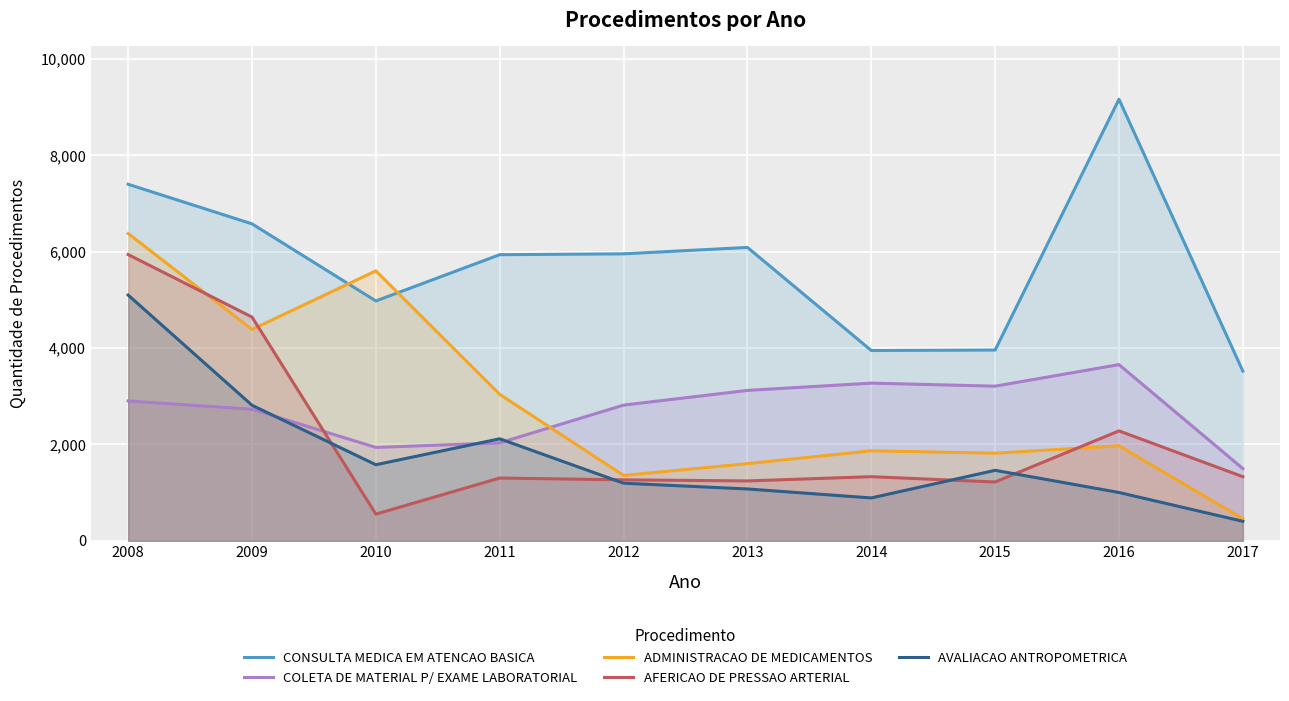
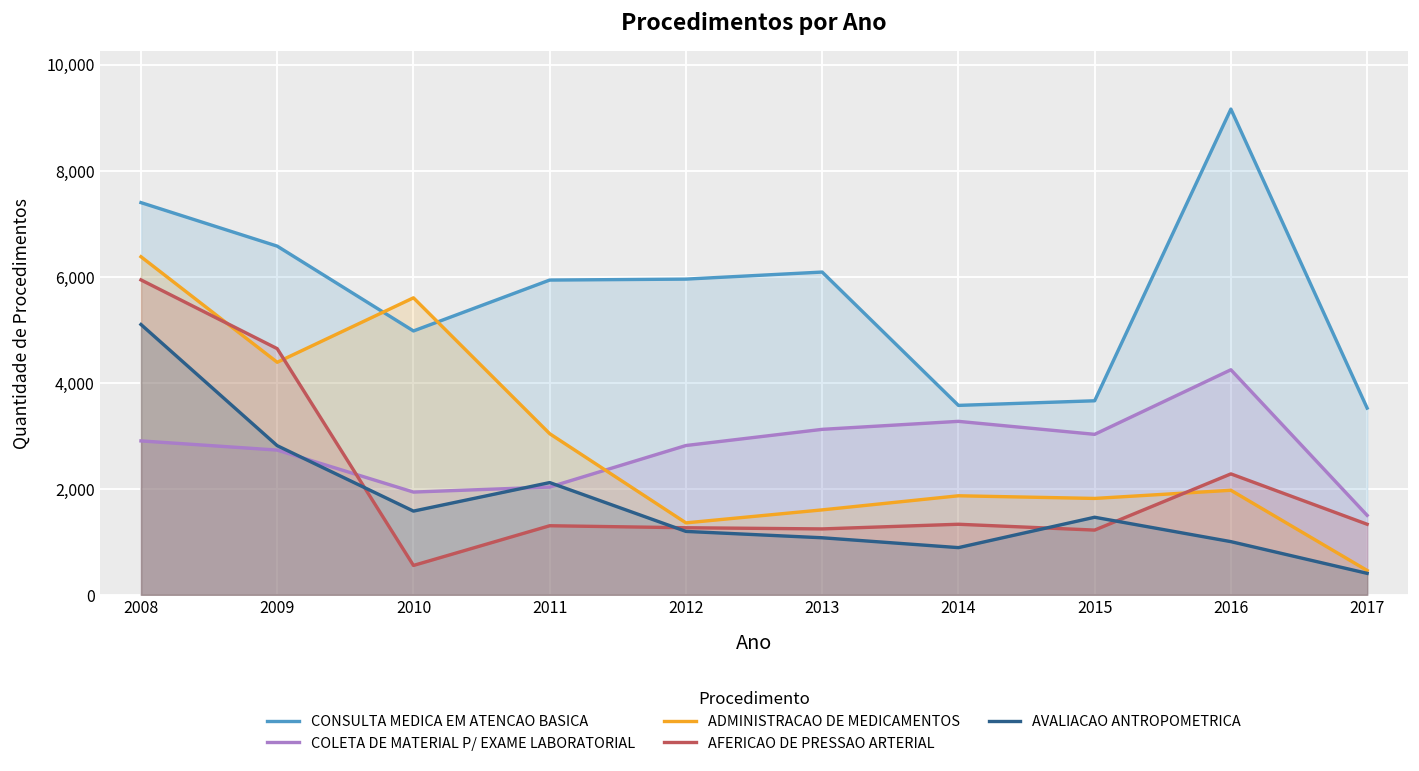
  {
    "CONSULTA MEDICA EM ATENCAO BASICA": {
      "2008": "7,400",
      "2009": "6,600",
      "2010": "5,000",
      "2011": "5,900",
      "2012": "6,000",
      "2013": "6,100",
-     "2014": "3,900",
-     "2015": "4,000",
+     "2014": "3,600",
+     "2015": "3,700",
      "2016": "9,200",
      "2017": "3,500"
    },
    "COLETA DE MATERIAL P/ EXAME LABORATORIAL": {
      "2008": "2,900",
      "2009": "2,700",
      "2010": "1,900",
      "2011": "2,000",
      "2012": "2,800",
      "2013": "3,100",
      "2014": "3,300",
-     "2015": "3,200",
-     "2016": "3,700",
+     "2015": "3,000",
+     "2016": "4,200",
      "2017": "1,500"
    },
    "ADMINISTRACAO DE MEDICAMENTOS": {
      "2008": "6,400",
      "2009": "4,400",
      "2010": "5,600",
      "2011": "3,000",
      "2012": "1,400",
      "2013": "1,600",
      "2014": "1,900",
      "2015": "1,800",
      "2016": "2,000",
      "2017": "500"
    },
    "AFERICAO DE PRESSAO ARTERIAL": {
      "2008": "5,900",
      "2009": "4,600",
      "2010": "600",
      "2011": "1,300",
      "2012": "1,300",
      "2013": "1,200",
      "2014": "1,300",
      "2015": "1,200",
      "2016": "2,300",
      "2017": "1,300"
    },
    "AVALIACAO ANTROPOMETRICA": {
      "2008": "5,100",
      "2009": "2,800",
      "2010": "1,600",
      "2011": "2,100",
      "2012": "1,200",
      "2013": "1,100",
      "2014": "900",
      "2015": "1,500",
      "2016": "1,000",
      "2017": "400"
    }
  }
